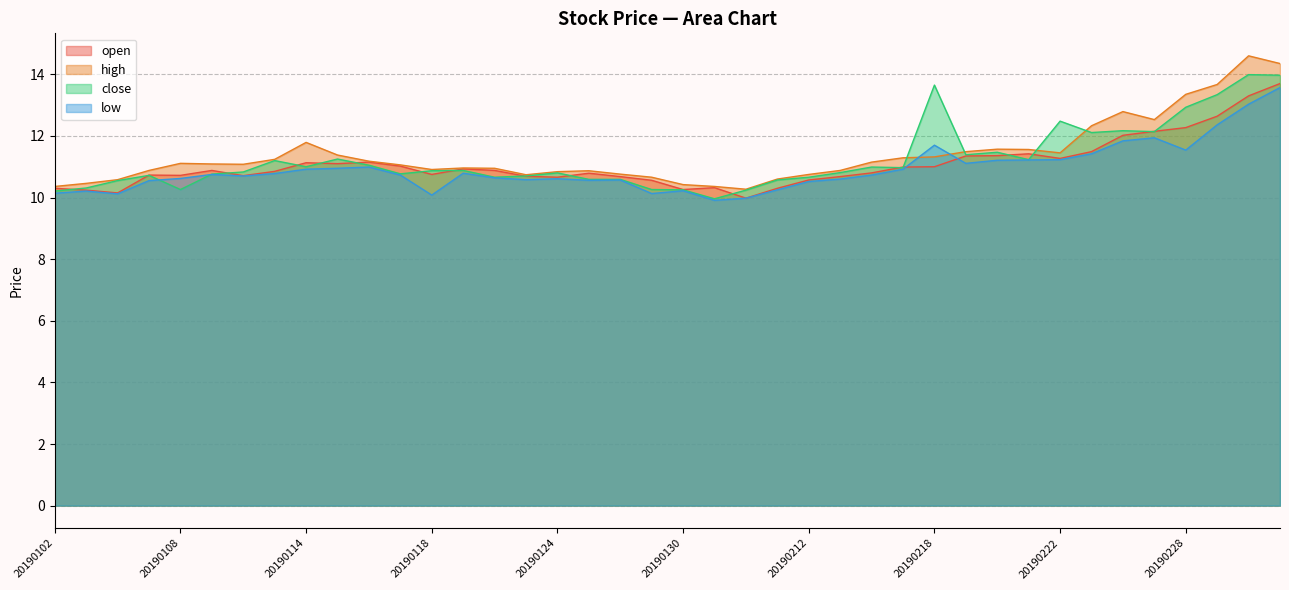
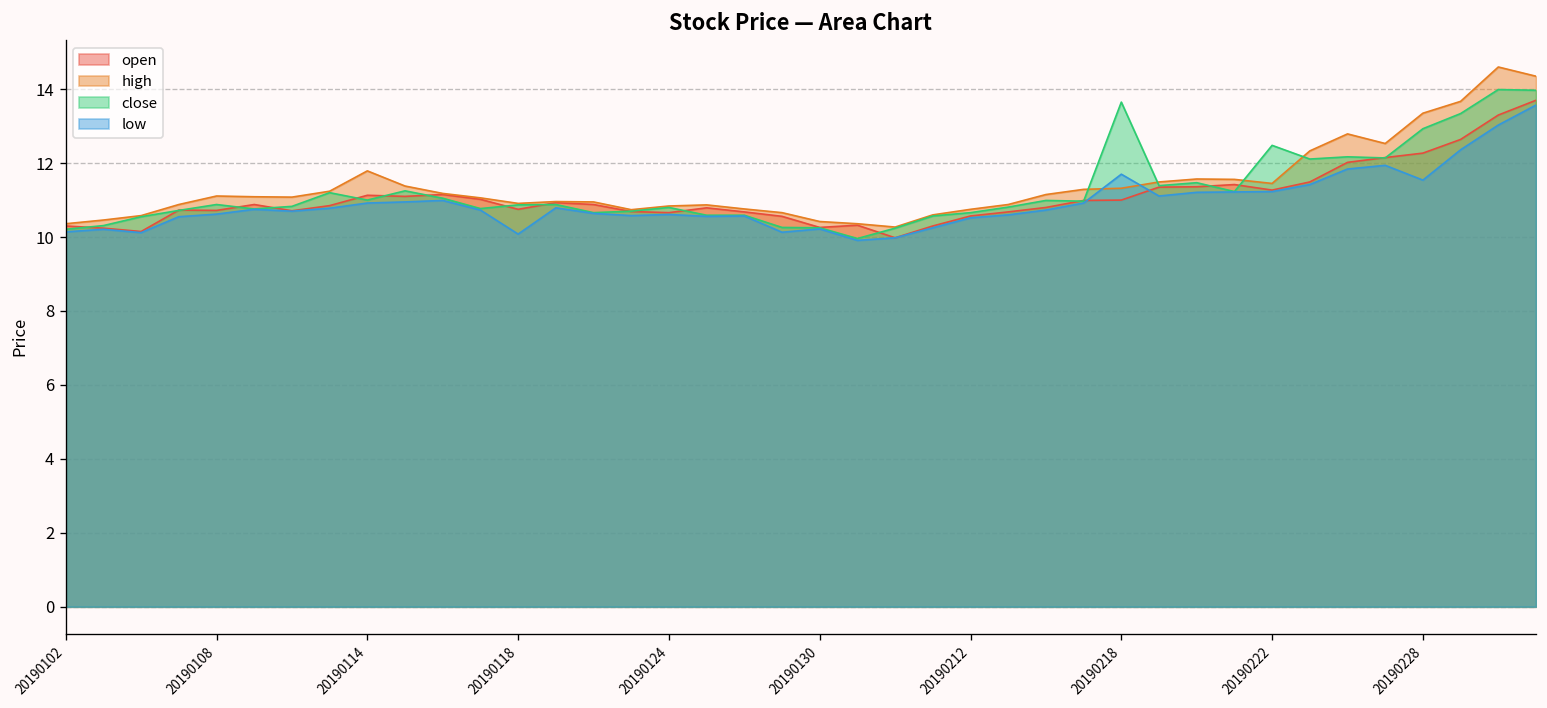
  {
    "close": {
-     "20190108": 10.3,
+     "20190108": 10.9,
      "20190212": 10.7,
      "20190218": 13.7,
      "20190222": 12.5,
      "20190228": 12.9
    },
    "low": {
      "20190108": 10.6,
      "20190118": 10.1,
      "20190218": 11.7,
      "20190228": 11.5
    }
  }
